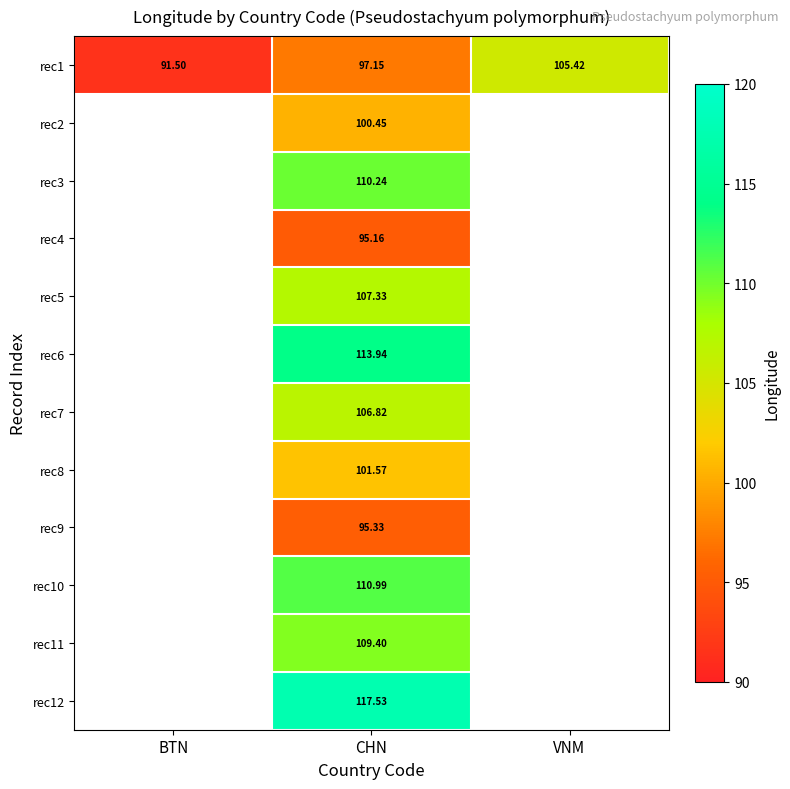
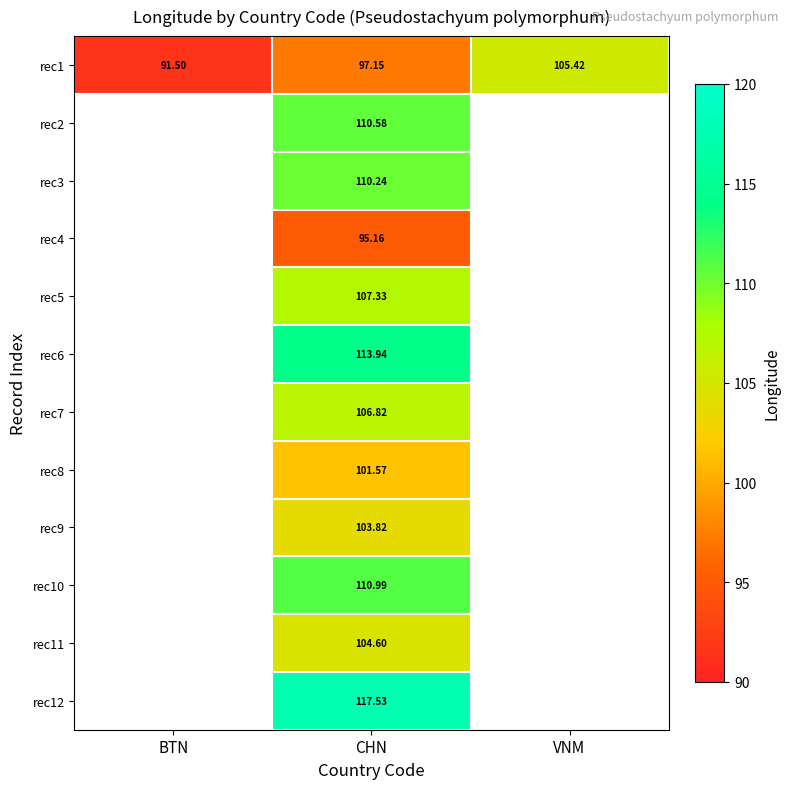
  {
    "rec1": {
      "BTN": 91.50,
      "CHN": 97.15,
      "VNM": 105.42
    },
    "rec2": {
-     "CHN": 100.45
+     "CHN": 110.58
    },
    "rec3": {
      "CHN": 110.24
    },
    "rec4": {
      "CHN": 95.16
    },
    "rec5": {
      "CHN": 107.33
    },
    "rec6": {
      "CHN": 113.94
    },
    "rec7": {
      "CHN": 106.82
    },
    "rec8": {
      "CHN": 101.57
    },
    "rec9": {
-     "CHN": 95.33
+     "CHN": 103.82
    },
    "rec10": {
      "CHN": 110.99
    },
    "rec11": {
-     "CHN": 109.40
+     "CHN": 104.60
    },
    "rec12": {
      "CHN": 117.53
    }
  }
